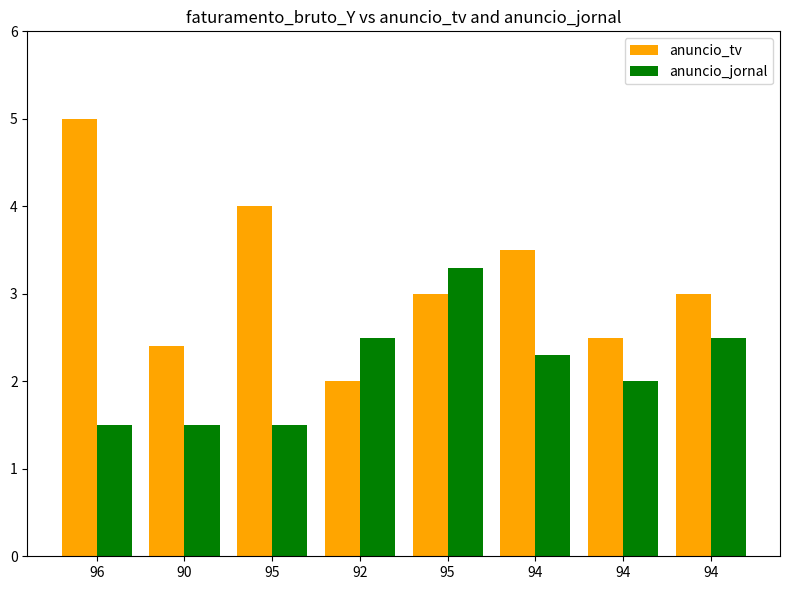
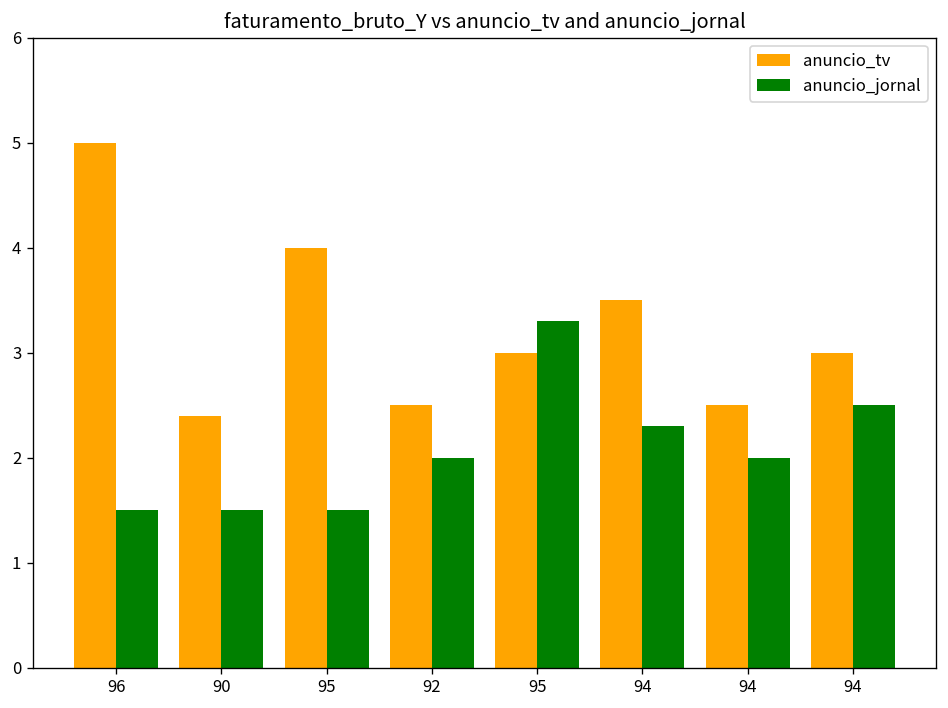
  {
    "anuncio_tv": {
      "96": 5.0,
      "90": 2.4,
-     "92": 2.0
+     "92": 2.5
    },
    "anuncio_jornal": {
      "96": 1.5,
      "90": 1.5,
-     "92": 2.5
+     "92": 2.0
    }
  }
